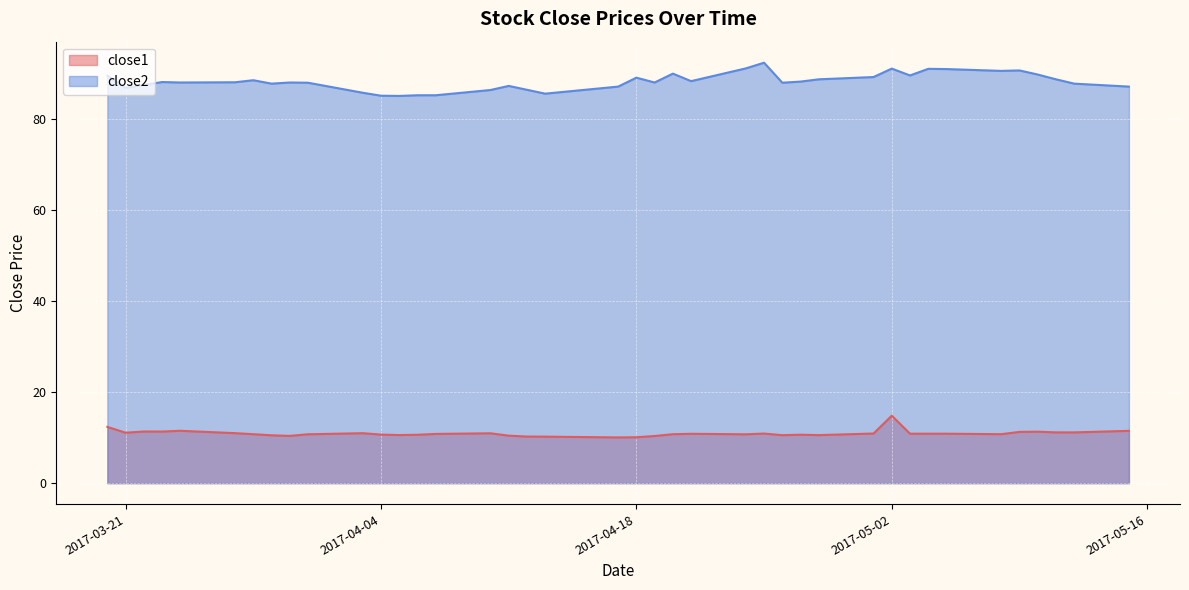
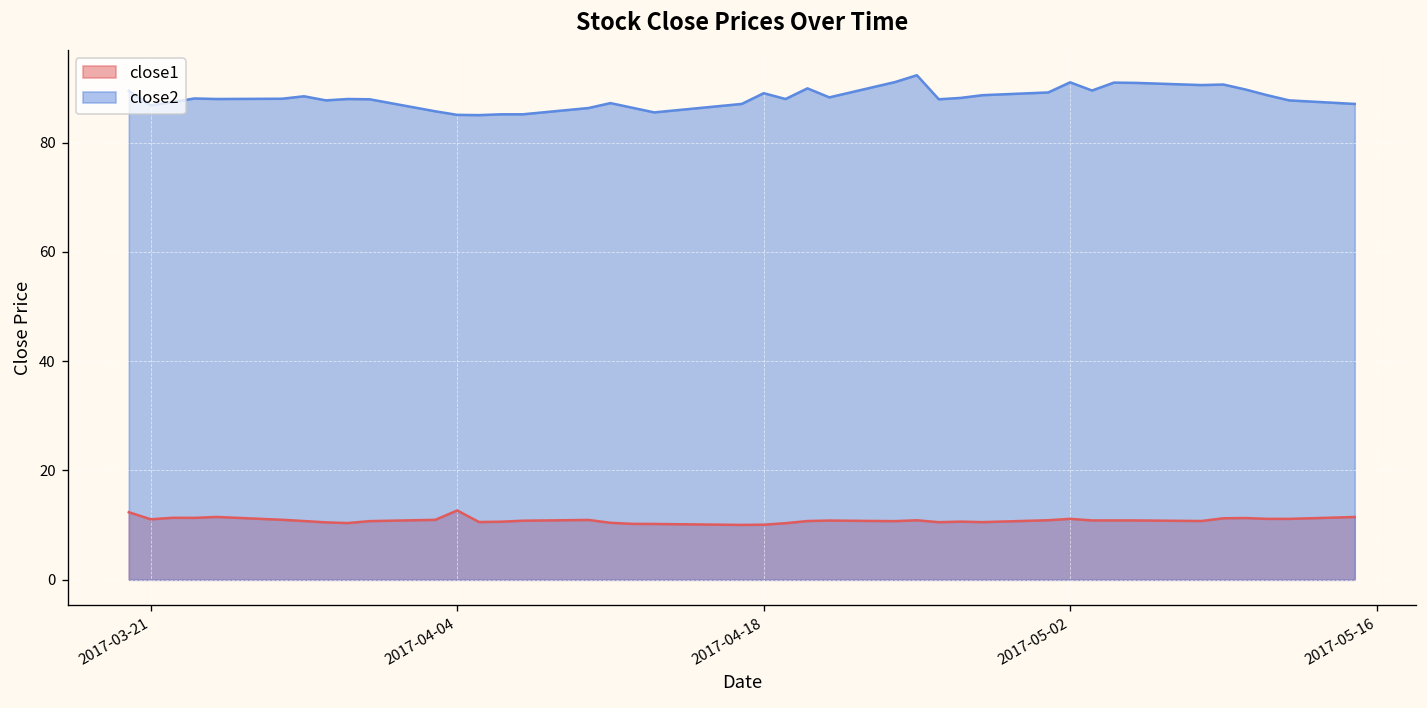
  {
    "close1": {
      "2017-03-21": 11,
-     "2017-04-04": 11,
+     "2017-04-04": 13,
      "2017-04-18": 10,
-     "2017-05-02": 15
+     "2017-05-02": 11
    },
    "close2": {
      "2017-04-04": 85,
      "2017-04-18": 89,
      "2017-05-02": 91
    }
  }
